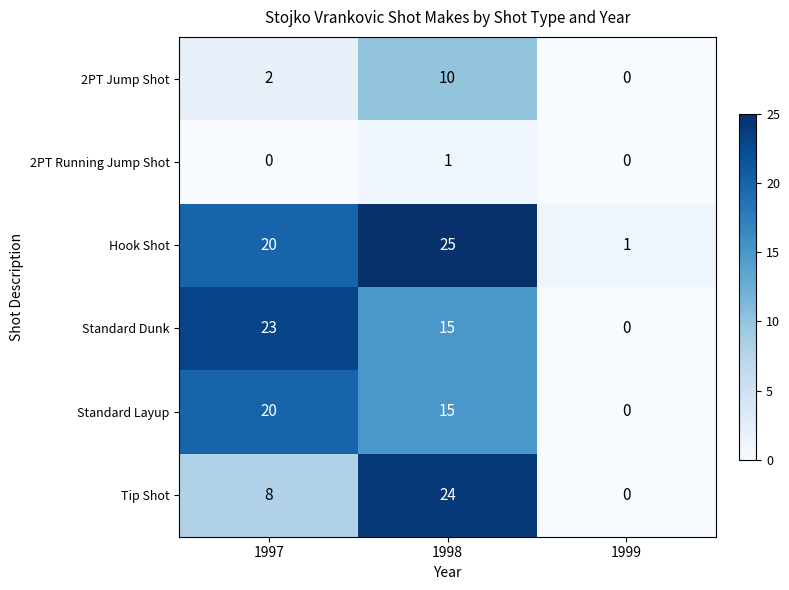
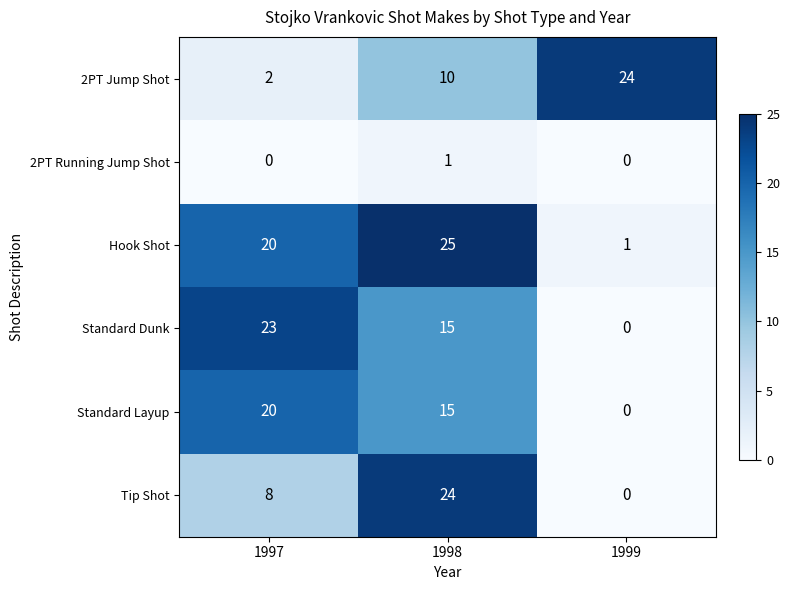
  {
    "2PT Jump Shot": {
      "1997": 2,
      "1998": 10,
-     "1999": 0
+     "1999": 24
    },
    "2PT Running Jump Shot": {
      "1997": 0,
      "1998": 1,
      "1999": 0
    },
    "Hook Shot": {
      "1997": 20,
      "1998": 25,
      "1999": 1
    },
    "Standard Dunk": {
      "1997": 23,
      "1998": 15,
      "1999": 0
    },
    "Standard Layup": {
      "1997": 20,
      "1998": 15,
      "1999": 0
    },
    "Tip Shot": {
      "1997": 8,
      "1998": 24,
      "1999": 0
    }
  }
